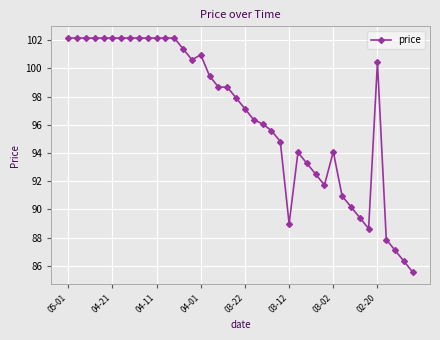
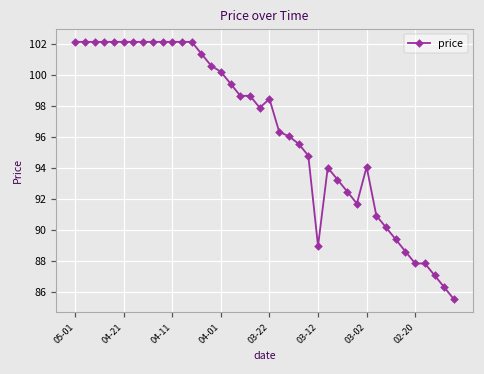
  {
    "05-01": 102.2,
    "04-21": 102.2,
    "04-11": 102.2,
-   "04-01": 101.0,
-   "03-22": 97.1,
+   "04-01": 100.2,
+   "03-22": 98.5,
    "03-12": 89.0,
    "03-02": 94.1,
-   "02-20": 100.4
+   "02-20": 87.9
  }
